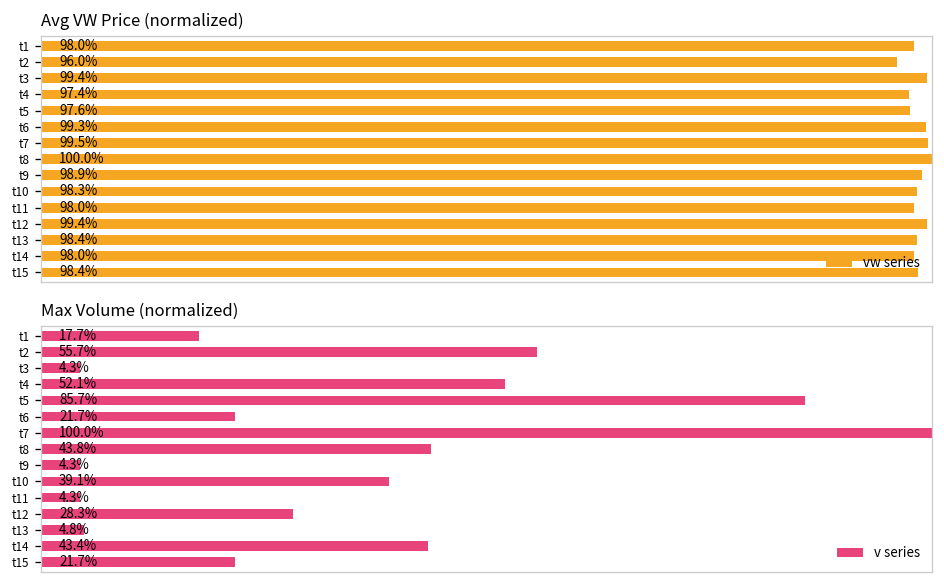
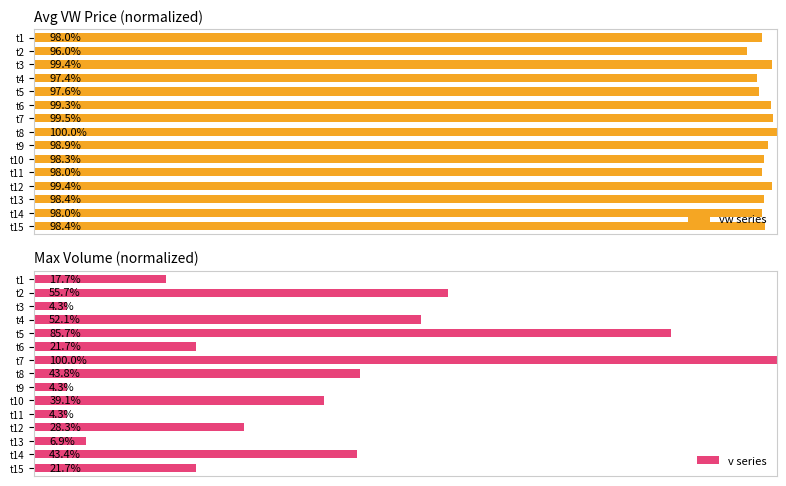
  {
    "Avg VW Price (normalized)": {
      "t1": "98.0%",
      "t2": "96.0%",
      "t3": "99.4%",
      "t4": "97.4%",
      "t5": "97.6%",
      "t6": "99.3%",
      "t7": "99.5%",
      "t8": "100.0%",
      "t9": "98.9%",
      "t10": "98.3%",
      "t11": "98.0%",
      "t12": "99.4%",
      "t13": "98.4%",
      "t14": "98.0%",
      "t15": "98.4%"
    },
    "Max Volume (normalized)": {
      "t1": "17.7%",
      "t2": "55.7%",
      "t3": "4.3%",
      "t4": "52.1%",
      "t5": "85.7%",
      "t6": "21.7%",
      "t7": "100.0%",
      "t8": "43.8%",
      "t9": "4.3%",
      "t10": "39.1%",
      "t11": "4.3%",
      "t12": "28.3%",
-     "t13": "4.8%",
+     "t13": "6.9%",
      "t14": "43.4%",
      "t15": "21.7%"
    }
  }
